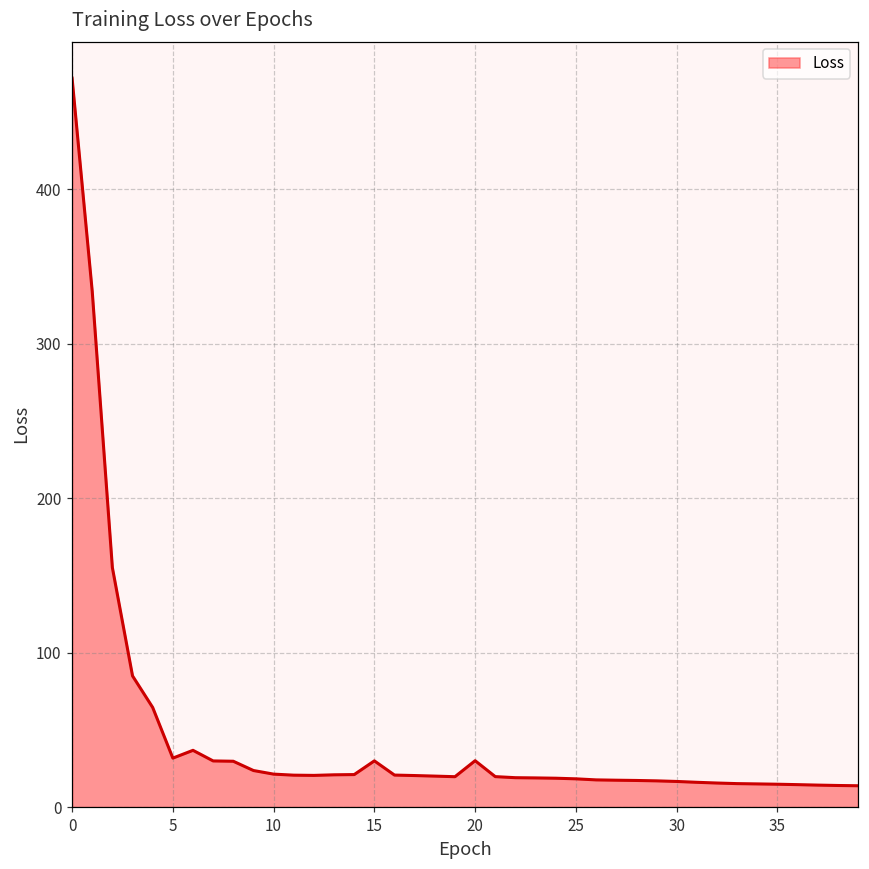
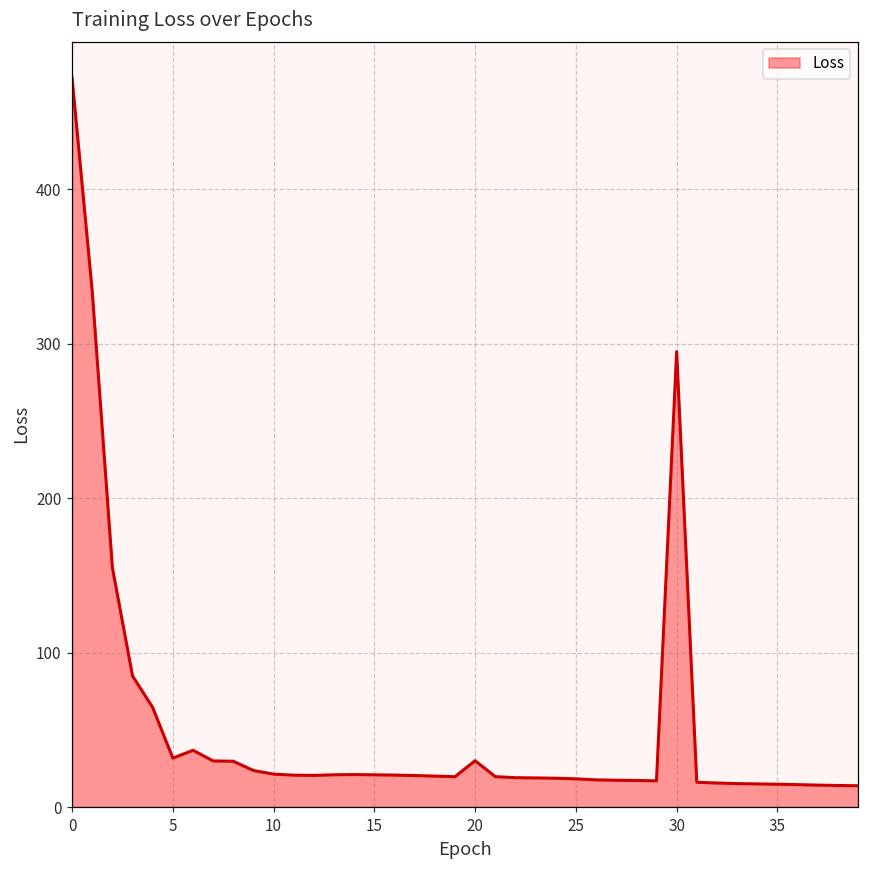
  {
    "0": 472,
    "5": 32,
    "10": 21,
-   "15": 30,
+   "15": 21,
    "20": 30,
    "25": 18,
-   "30": 17,
+   "30": 295,
    "35": 15
  }
